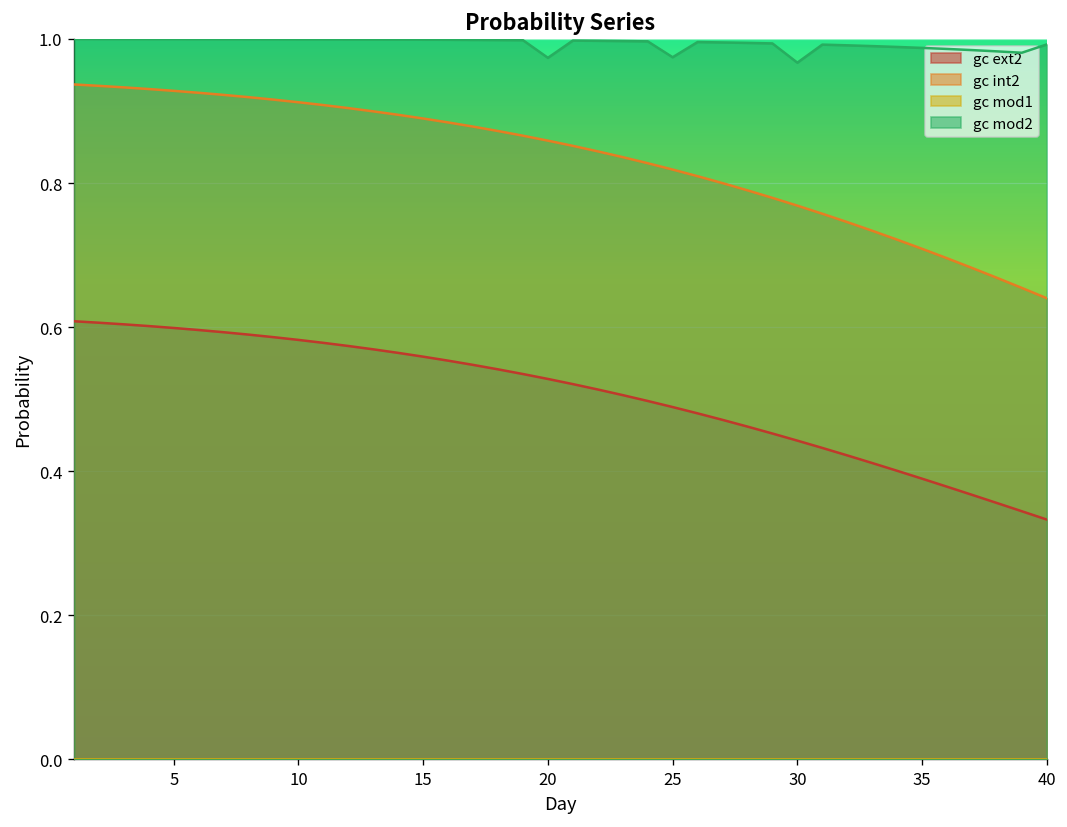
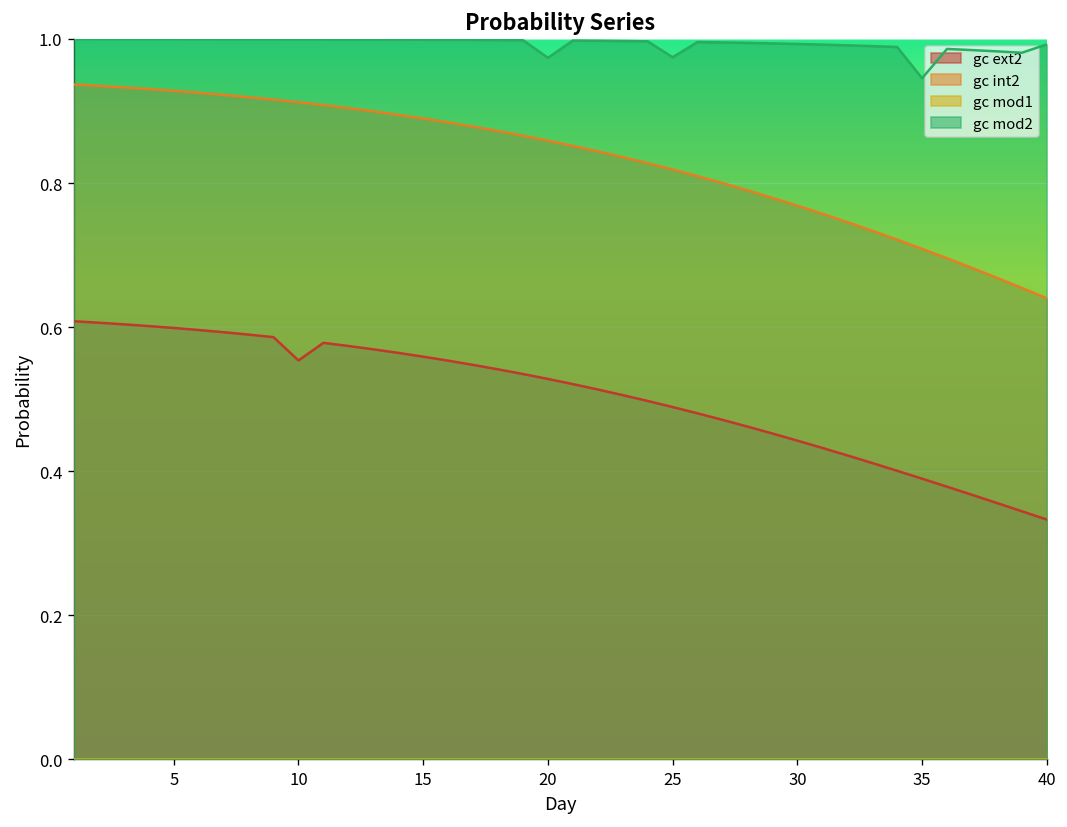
  {
    "gc ext2": {
      "5": 0.60,
-     "10": 0.58,
+     "10": 0.55,
      "15": 0.56,
      "20": 0.53,
      "25": 0.49,
      "30": 0.44,
      "35": 0.39,
      "40": 0.33
    },
    "gc mod2": {
      "5": 1.00,
      "10": 1.00,
      "15": 1.00,
      "20": 0.97,
      "25": 0.97,
-     "30": 0.97,
-     "35": 0.99,
+     "30": 0.99,
+     "35": 0.95,
      "40": 0.99
    }
  }
